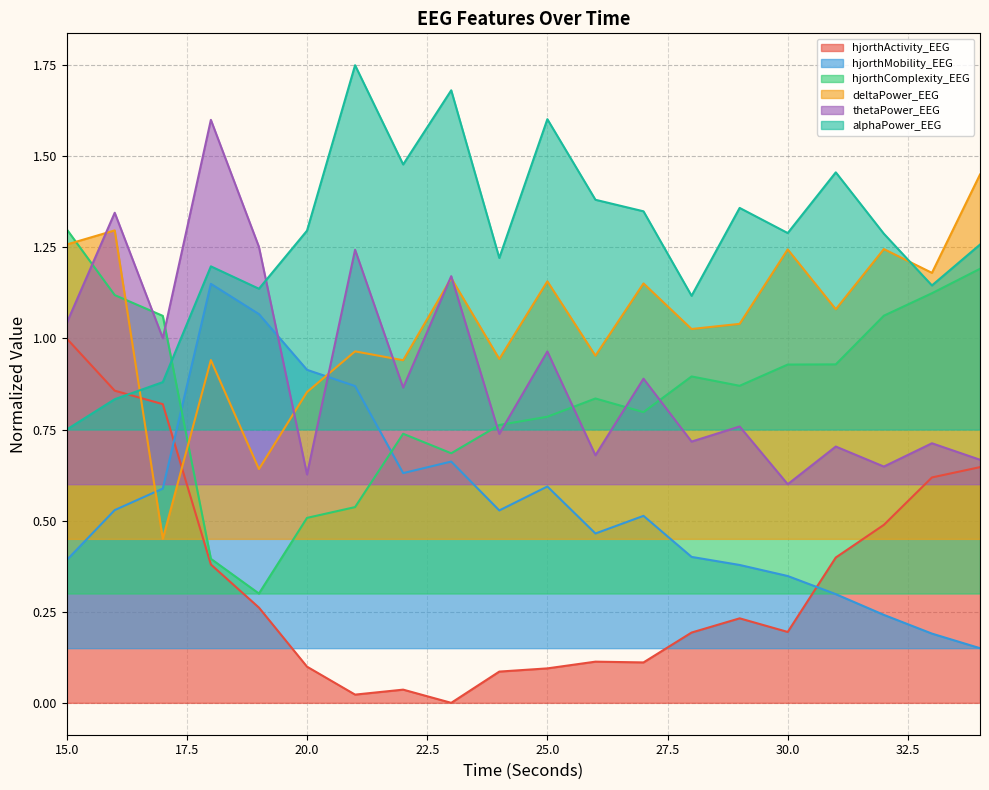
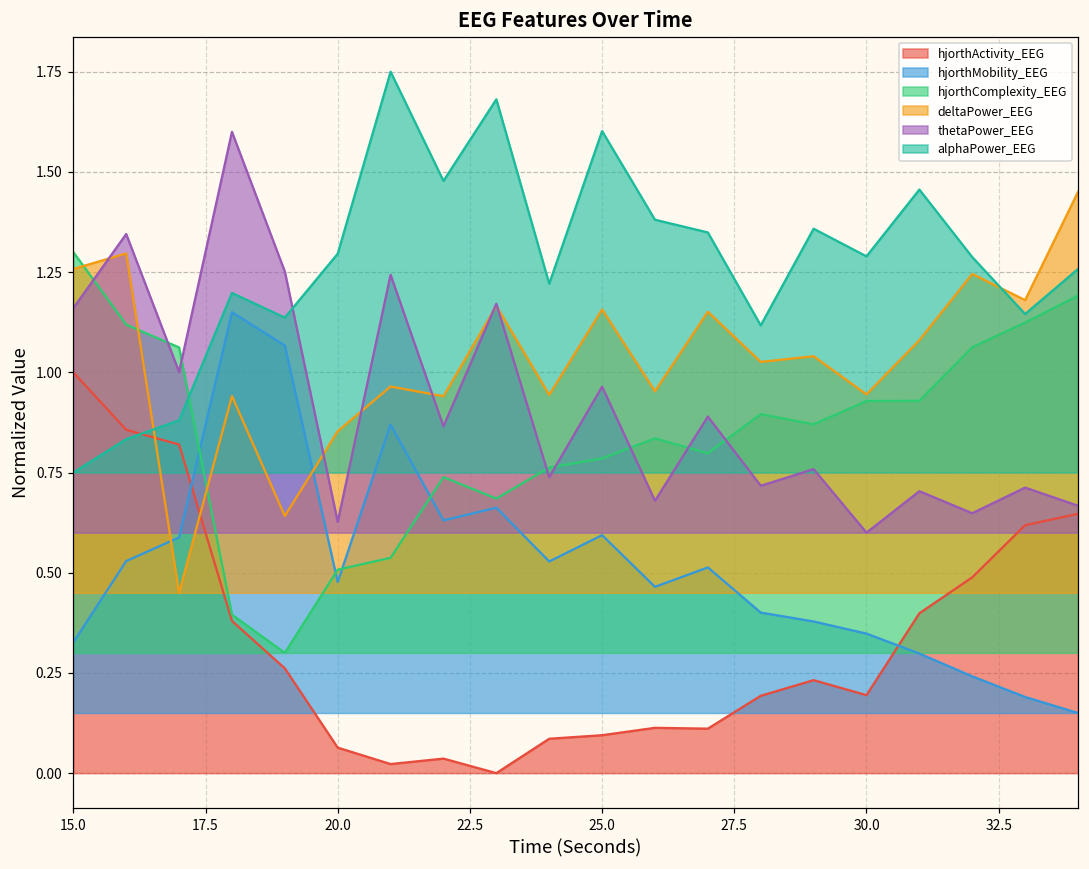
  {
    "hjorthActivity_EEG": {
      "15.0": 1.00,
-     "20.0": 0.10,
+     "20.0": 0.06,
      "25.0": 0.09,
      "30.0": 0.19
    },
    "hjorthMobility_EEG": {
-     "15.0": 0.39,
-     "20.0": 0.91,
+     "15.0": 0.33,
+     "20.0": 0.48,
      "25.0": 0.59,
      "30.0": 0.35
    },
    "deltaPower_EEG": {
      "15.0": 1.26,
      "20.0": 0.85,
      "25.0": 1.16,
-     "30.0": 1.24
+     "30.0": 0.94
    },
    "thetaPower_EEG": {
-     "15.0": 1.04,
+     "15.0": 1.16,
      "20.0": 0.63,
      "25.0": 0.96
    }
  }
